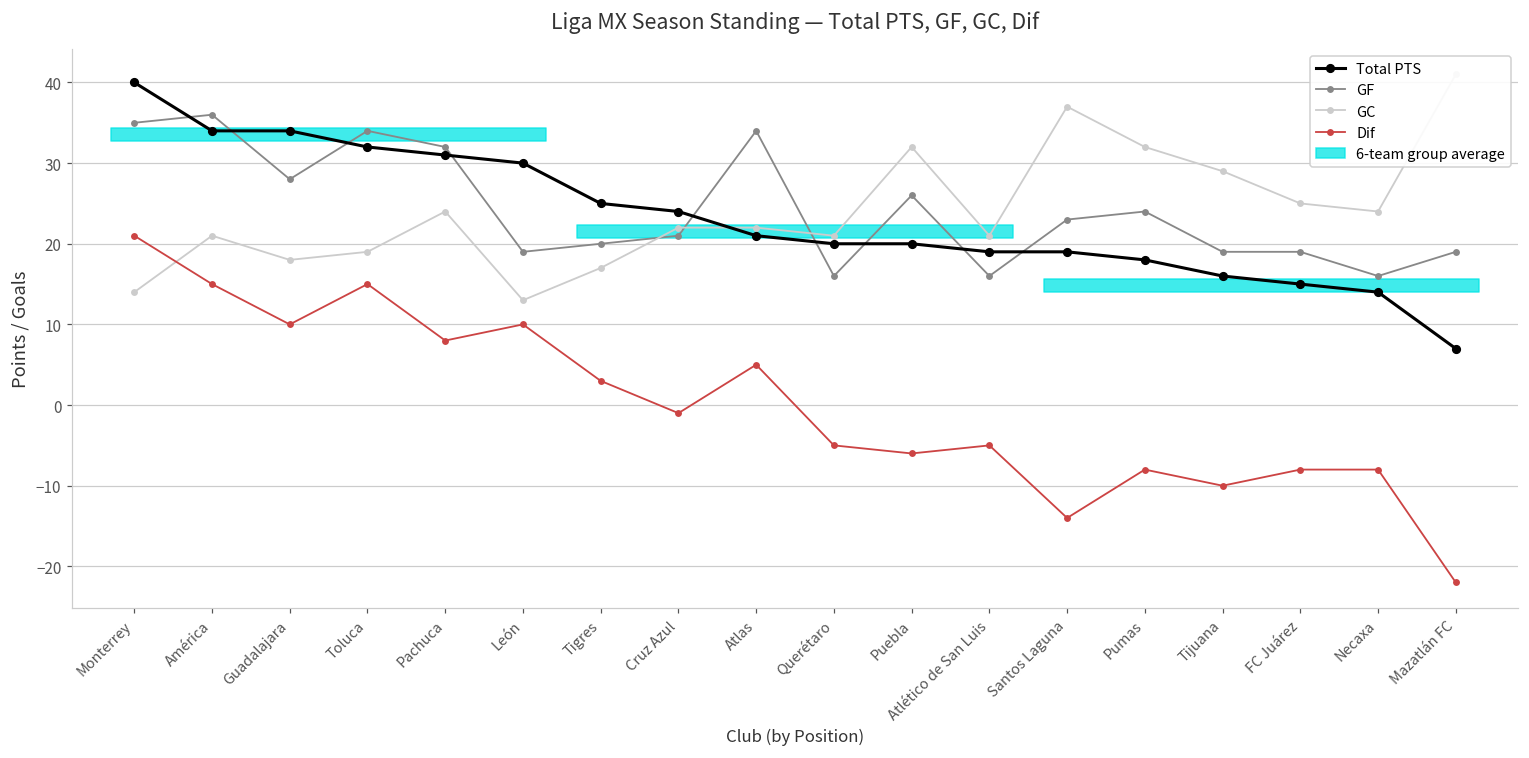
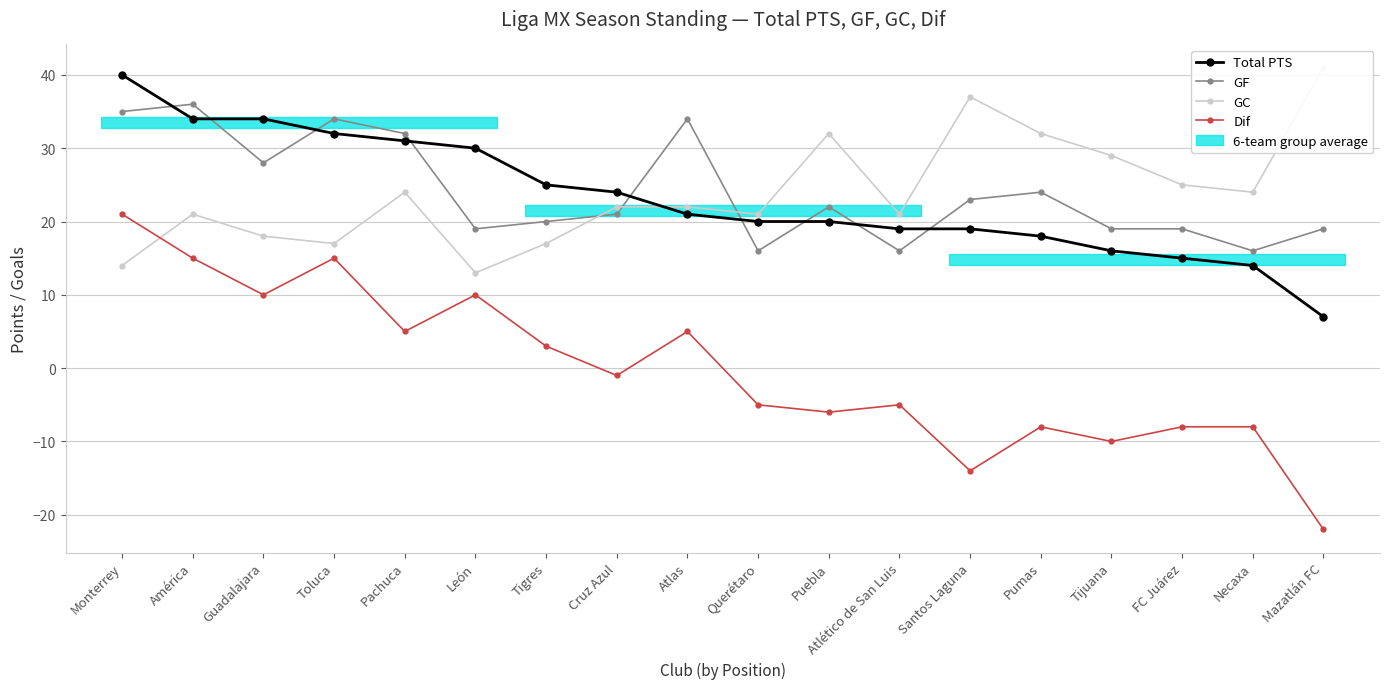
  {
    "Total PTS": {
      "Monterrey": 40,
      "América": 34,
      "Guadalajara": 34,
      "Toluca": 32,
      "Pachuca": 31,
      "León": 30,
      "Tigres": 25,
      "Cruz Azul": 24,
      "Atlas": 21,
      "Querétaro": 20,
      "Puebla": 20,
      "Atlético de San Luis": 19,
      "Santos Laguna": 19,
      "Pumas": 18,
      "Tijuana": 16,
      "FC Juárez": 15,
      "Necaxa": 14,
      "Mazatlán FC": 7
    },
    "GF": {
      "Monterrey": 35,
      "América": 36,
      "Guadalajara": 28,
      "Toluca": 34,
      "Pachuca": 32,
      "León": 19,
      "Tigres": 20,
      "Cruz Azul": 21,
      "Atlas": 34,
      "Querétaro": 16,
-     "Puebla": 26,
+     "Puebla": 22,
      "Atlético de San Luis": 16,
      "Santos Laguna": 23,
      "Pumas": 24,
      "Tijuana": 19,
      "FC Juárez": 19,
      "Necaxa": 16,
      "Mazatlán FC": 19
    },
    "GC": {
      "Monterrey": 14,
      "América": 21,
      "Guadalajara": 18,
-     "Toluca": 19,
+     "Toluca": 17,
      "Pachuca": 24,
      "León": 13,
      "Tigres": 17,
      "Cruz Azul": 22,
      "Atlas": 22,
      "Querétaro": 21,
      "Puebla": 32,
      "Atlético de San Luis": 21,
      "Santos Laguna": 37,
      "Pumas": 32,
      "Tijuana": 29,
      "FC Juárez": 25,
      "Necaxa": 24
    },
    "Dif": {
      "Monterrey": 21,
      "América": 15,
      "Guadalajara": 10,
      "Toluca": 15,
-     "Pachuca": 8,
+     "Pachuca": 5,
      "León": 10,
      "Tigres": 3,
      "Cruz Azul": -1,
      "Atlas": 5,
      "Querétaro": -5,
      "Puebla": -6,
      "Atlético de San Luis": -5,
      "Santos Laguna": -14,
      "Pumas": -8,
      "Tijuana": -10,
      "FC Juárez": -8,
      "Necaxa": -8,
      "Mazatlán FC": -22
    }
  }
